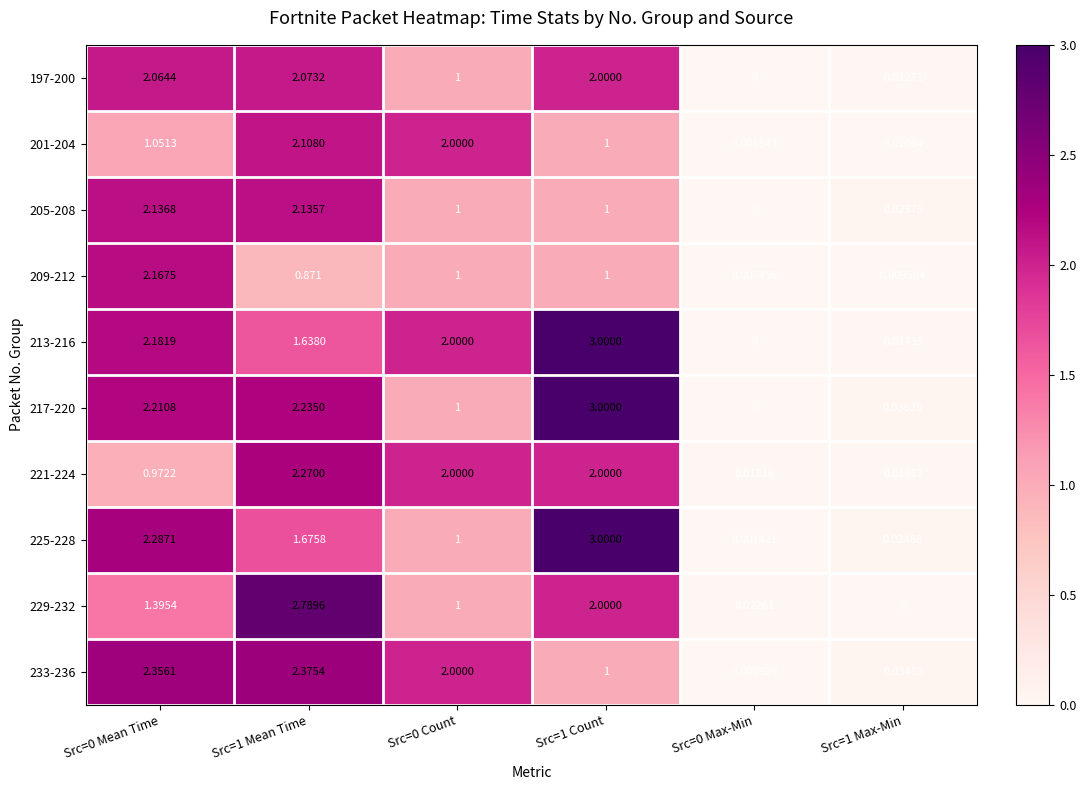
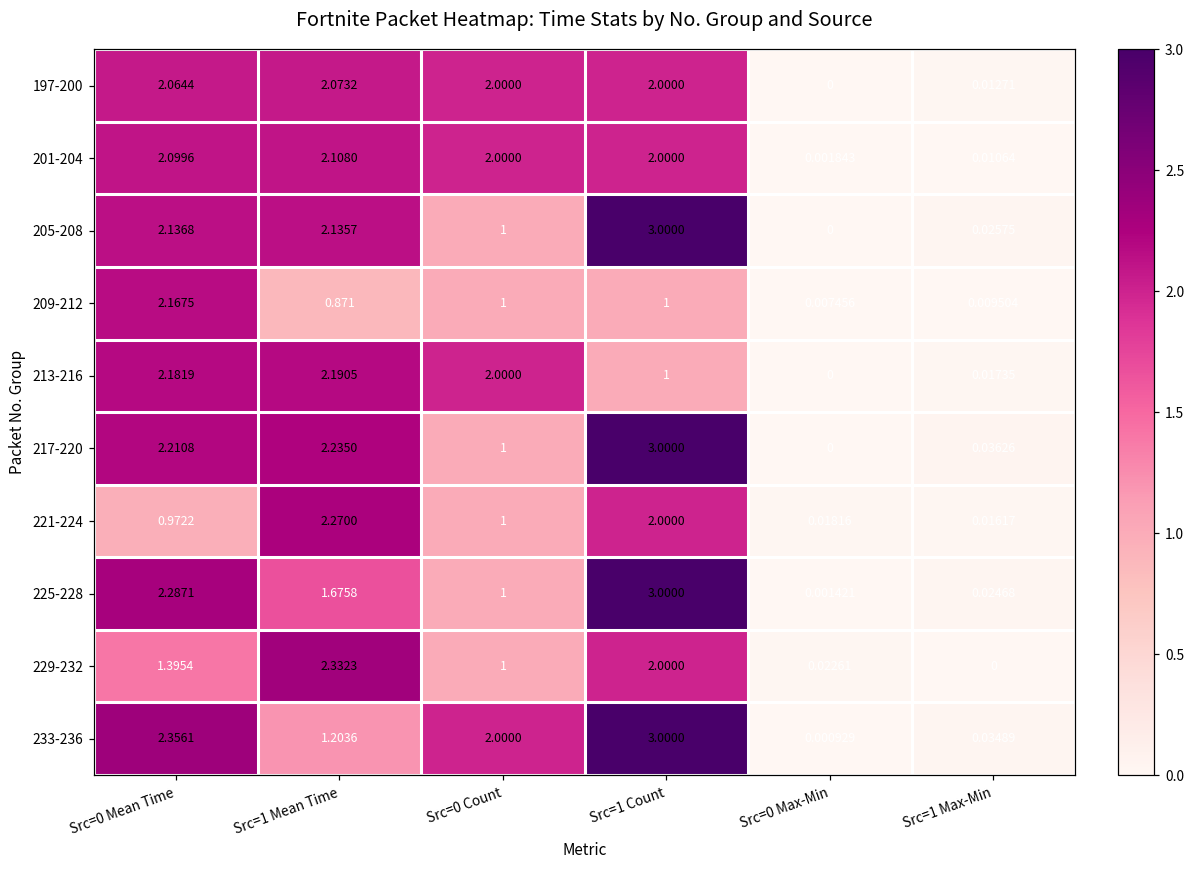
  {
    "197-200": {
      "Src=0 Mean Time": 2.0644,
      "Src=1 Mean Time": 2.0732,
-     "Src=0 Count": 1,
+     "Src=0 Count": 2.0000,
      "Src=1 Count": 2.0000
    },
    "201-204": {
-     "Src=0 Mean Time": 1.0513,
+     "Src=0 Mean Time": 2.0996,
      "Src=1 Mean Time": 2.1080,
      "Src=0 Count": 2.0000,
-     "Src=1 Count": 1
+     "Src=1 Count": 2.0000
    },
    "205-208": {
      "Src=0 Mean Time": 2.1368,
      "Src=1 Mean Time": 2.1357,
      "Src=0 Count": 1,
-     "Src=1 Count": 1
+     "Src=1 Count": 3.0000
    },
    "209-212": {
      "Src=0 Mean Time": 2.1675,
      "Src=1 Mean Time": 0.871,
      "Src=0 Count": 1,
      "Src=1 Count": 1
    },
    "213-216": {
      "Src=0 Mean Time": 2.1819,
-     "Src=1 Mean Time": 1.6380,
+     "Src=1 Mean Time": 2.1905,
      "Src=0 Count": 2.0000,
-     "Src=1 Count": 3.0000
+     "Src=1 Count": 1
    },
    "217-220": {
      "Src=0 Mean Time": 2.2108,
      "Src=1 Mean Time": 2.2350,
      "Src=0 Count": 1,
      "Src=1 Count": 3.0000
    },
    "221-224": {
      "Src=0 Mean Time": 0.9722,
      "Src=1 Mean Time": 2.2700,
-     "Src=0 Count": 2.0000,
+     "Src=0 Count": 1,
      "Src=1 Count": 2.0000
    },
    "225-228": {
      "Src=0 Mean Time": 2.2871,
      "Src=1 Mean Time": 1.6758,
      "Src=0 Count": 1,
      "Src=1 Count": 3.0000
    },
    "229-232": {
      "Src=0 Mean Time": 1.3954,
-     "Src=1 Mean Time": 2.7896,
+     "Src=1 Mean Time": 2.3323,
      "Src=0 Count": 1,
      "Src=1 Count": 2.0000
    },
    "233-236": {
      "Src=0 Mean Time": 2.3561,
-     "Src=1 Mean Time": 2.3754,
+     "Src=1 Mean Time": 1.2036,
      "Src=0 Count": 2.0000,
-     "Src=1 Count": 1
+     "Src=1 Count": 3.0000
    }
  }
